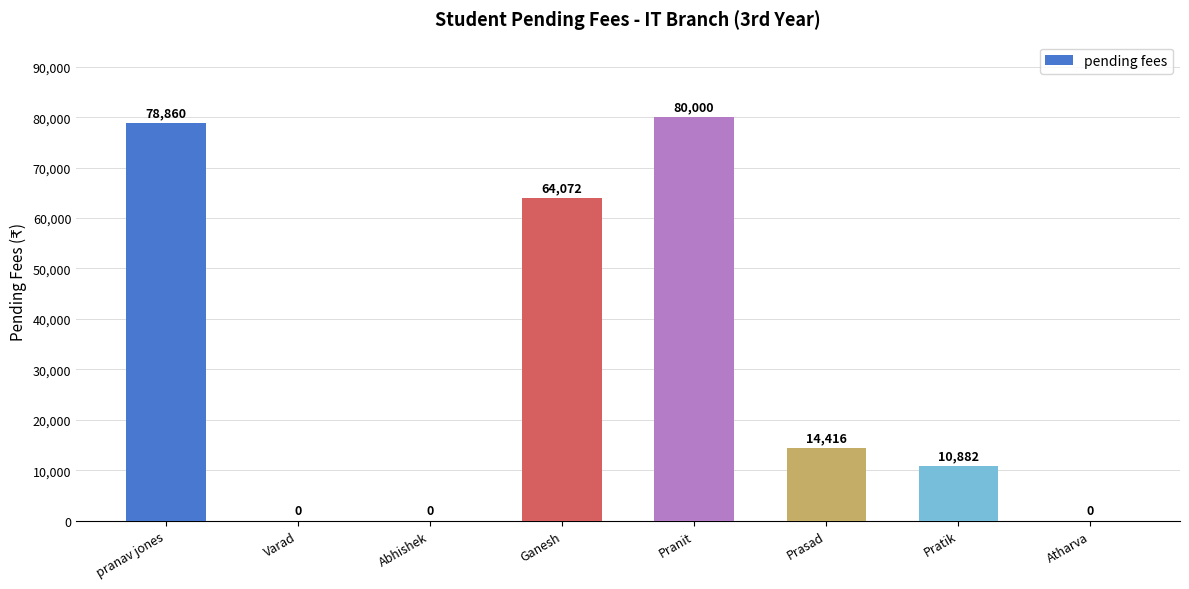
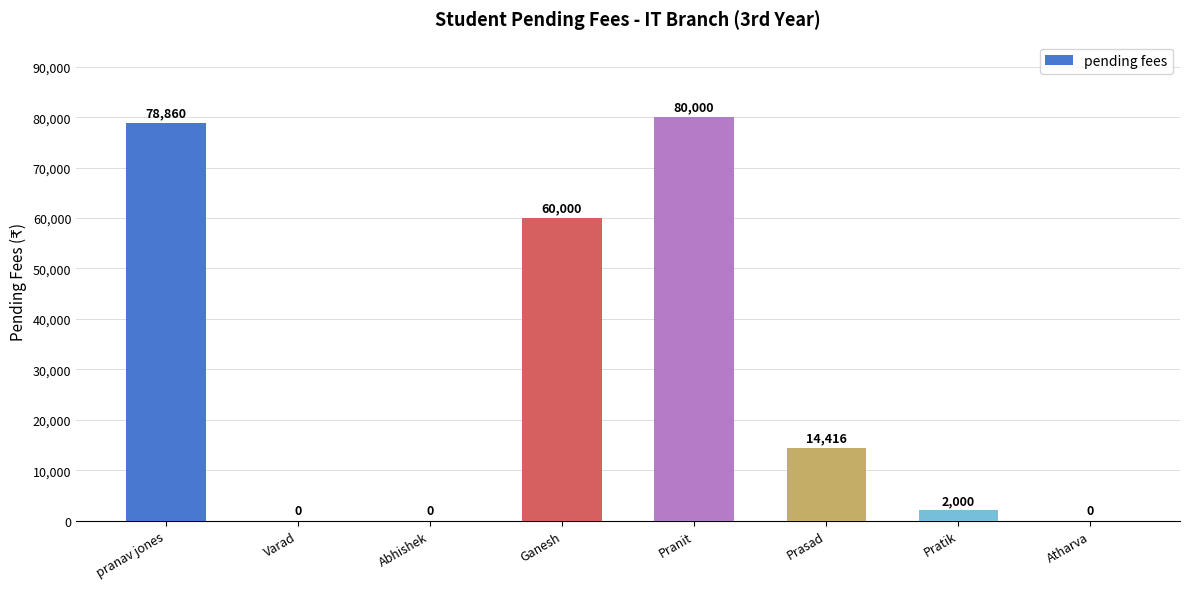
  {
    "pranav jones": "78,860",
    "Varad": "0",
    "Abhishek": "0",
-   "Ganesh": "64,072",
+   "Ganesh": "60,000",
    "Pranit": "80,000",
    "Prasad": "14,416",
-   "Pratik": "10,882",
+   "Pratik": "2,000",
    "Atharva": "0"
  }
